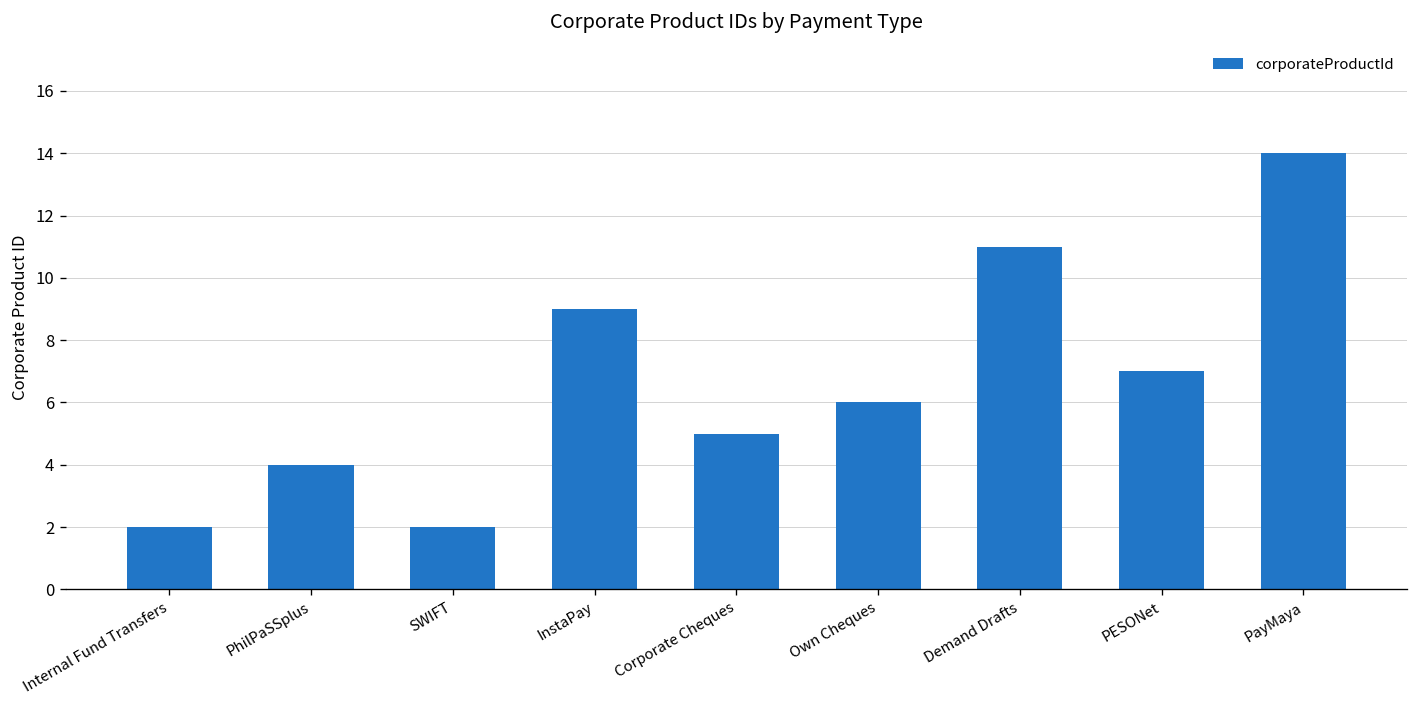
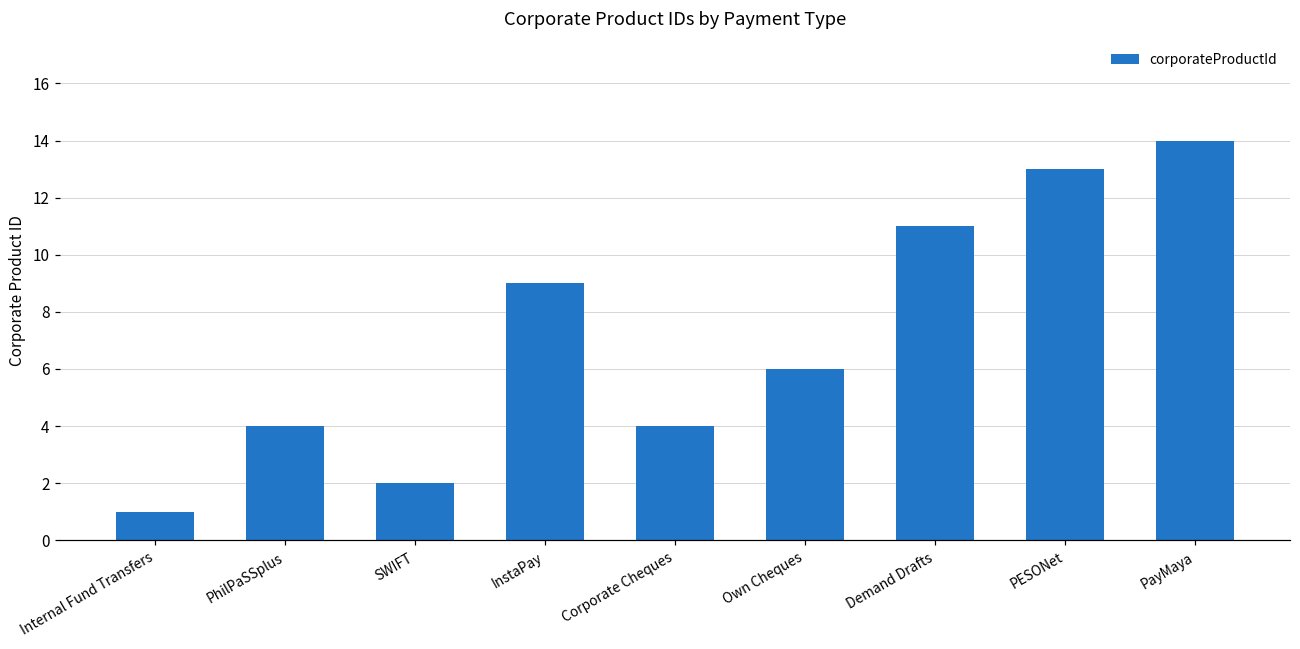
  {
-   "Internal Fund Transfers": 2,
+   "Internal Fund Transfers": 1,
    "PhilPaSSplus": 4,
    "SWIFT": 2,
    "InstaPay": 9,
-   "Corporate Cheques": 5,
+   "Corporate Cheques": 4,
    "Own Cheques": 6,
    "Demand Drafts": 11,
-   "PESONet": 7,
+   "PESONet": 13,
    "PayMaya": 14
  }
